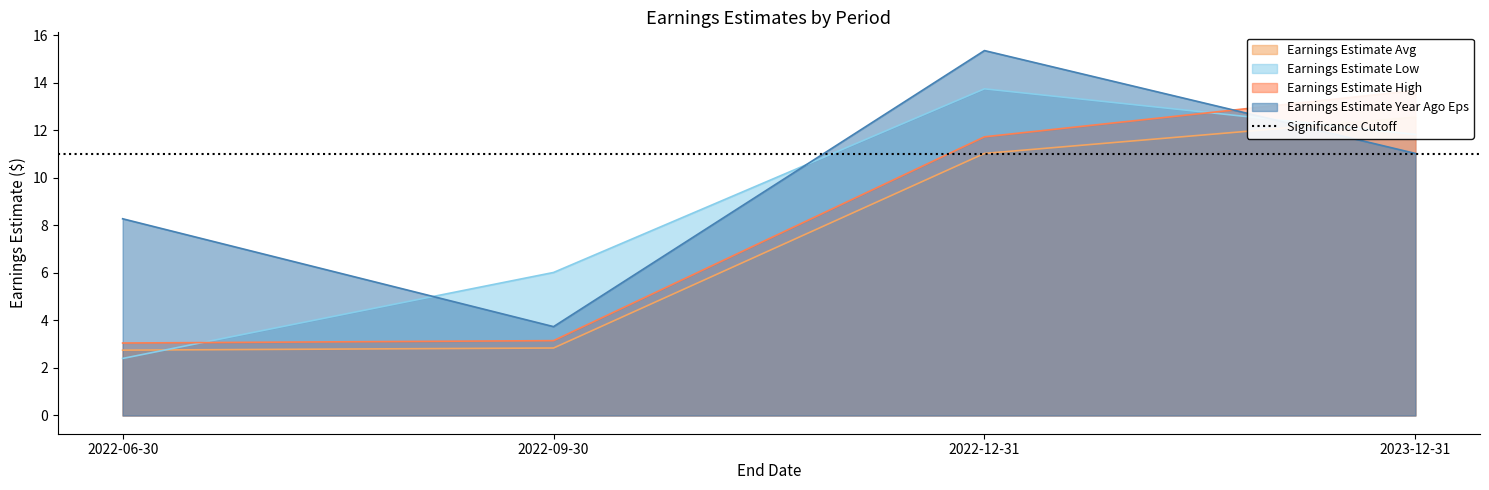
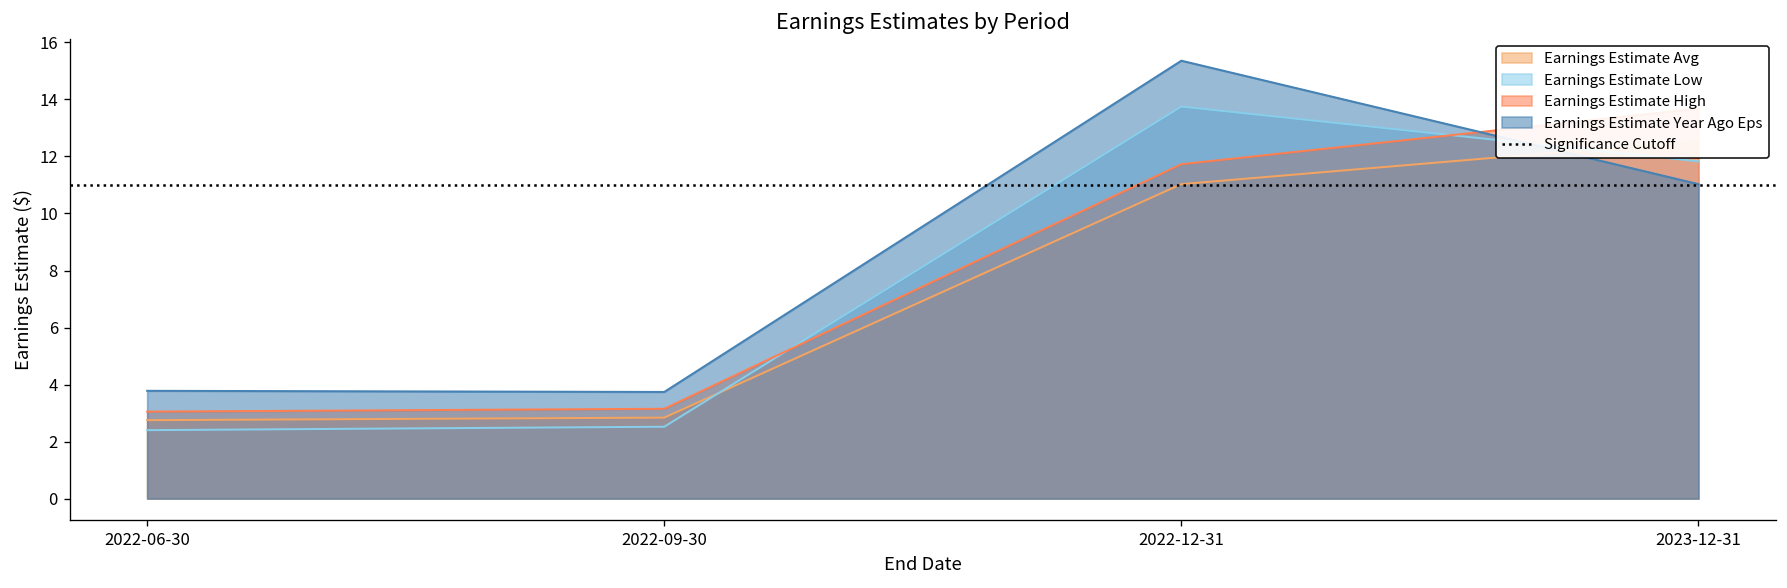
  {
    "Earnings Estimate Low": {
      "2022-06-30": 2.4,
-     "2022-09-30": 6.0,
+     "2022-09-30": 2.5,
      "2022-12-31": 13.8
    },
    "Earnings Estimate Year Ago Eps": {
-     "2022-06-30": 8.3,
+     "2022-06-30": 3.8,
      "2022-09-30": 3.7,
      "2022-12-31": 15.4,
      "2023-12-31": 11.0
    }
  }
